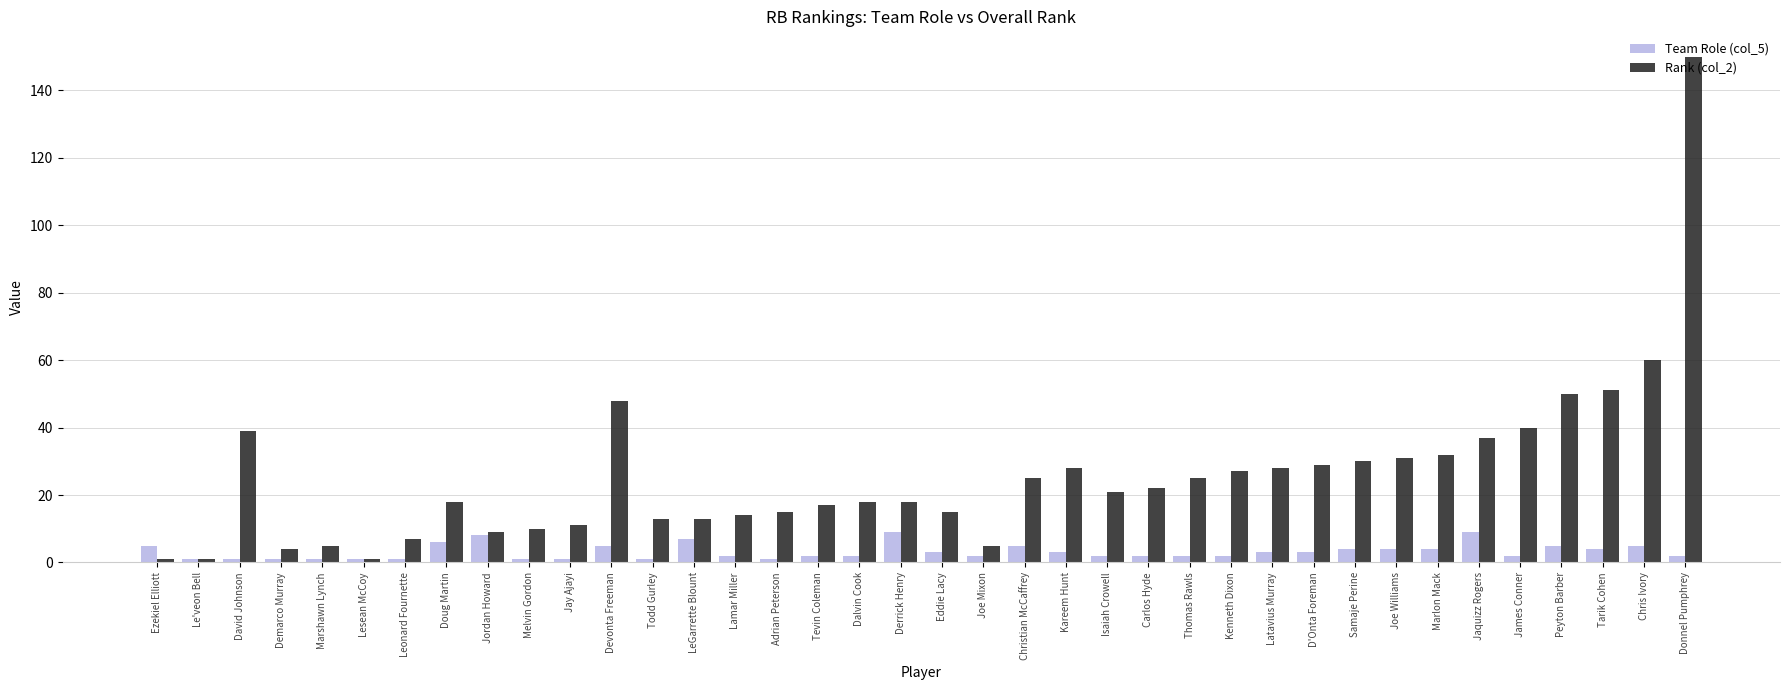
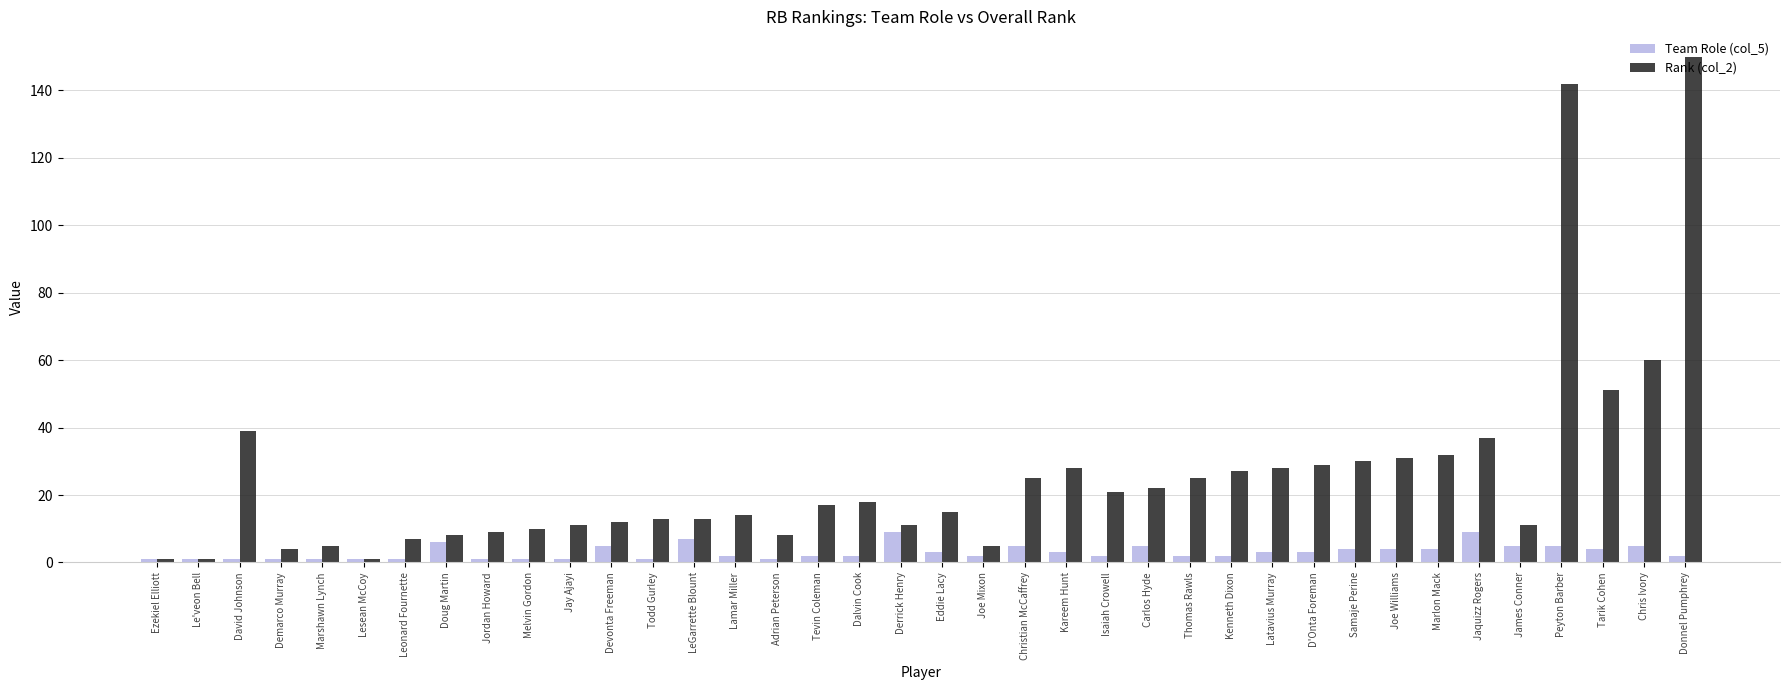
  {
    "Team Role (col_5)": {
-     "Ezekiel Elliott": 5,
+     "Ezekiel Elliott": 1,
      "Le'veon Bell": 1,
      "David Johnson": 1,
      "Demarco Murray": 1,
      "Marshawn Lynch": 1,
      "Lesean McCoy": 1,
      "Leonard Fournette": 1,
      "Doug Martin": 6,
-     "Jordan Howard": 8,
+     "Jordan Howard": 1,
      "Melvin Gordon": 1,
      "Jay Ajayi": 1,
      "Devonta Freeman": 5,
      "Todd Gurley": 1,
      "LeGarrette Blount": 7,
      "Lamar Miller": 2,
      "Adrian Peterson": 1,
      "Tevin Coleman": 2,
      "Dalvin Cook": 2,
      "Derrick Henry": 9,
      "Eddie Lacy": 3,
      "Joe Mixon": 2,
      "Christian McCaffrey": 5,
      "Kareem Hunt": 3,
      "Isaiah Crowell": 2,
-     "Carlos Hyde": 2,
+     "Carlos Hyde": 5,
      "Thomas Rawls": 2,
      "Kenneth Dixon": 2,
      "Latavius Murray": 3,
      "D'Onta Foreman": 3,
      "Samaje Perine": 4,
      "Joe Williams": 4,
      "Marlon Mack": 4,
      "Jaquizz Rogers": 9,
-     "James Conner": 2,
+     "James Conner": 5,
      "Peyton Barber": 5,
      "Tarik Cohen": 4,
      "Chris Ivory": 5,
      "Donnel Pumphrey": 2
    },
    "Rank (col_2)": {
      "Ezekiel Elliott": 1,
      "Le'veon Bell": 1,
      "David Johnson": 39,
      "Demarco Murray": 4,
      "Marshawn Lynch": 5,
      "Lesean McCoy": 1,
      "Leonard Fournette": 7,
-     "Doug Martin": 18,
+     "Doug Martin": 8,
      "Jordan Howard": 9,
      "Melvin Gordon": 10,
      "Jay Ajayi": 11,
-     "Devonta Freeman": 48,
+     "Devonta Freeman": 12,
      "Todd Gurley": 13,
      "LeGarrette Blount": 13,
      "Lamar Miller": 14,
-     "Adrian Peterson": 15,
+     "Adrian Peterson": 8,
      "Tevin Coleman": 17,
      "Dalvin Cook": 18,
-     "Derrick Henry": 18,
+     "Derrick Henry": 11,
      "Eddie Lacy": 15,
      "Joe Mixon": 5,
      "Christian McCaffrey": 25,
      "Kareem Hunt": 28,
      "Isaiah Crowell": 21,
      "Carlos Hyde": 22,
      "Thomas Rawls": 25,
      "Kenneth Dixon": 27,
      "Latavius Murray": 28,
      "D'Onta Foreman": 29,
      "Samaje Perine": 30,
      "Joe Williams": 31,
      "Marlon Mack": 32,
      "Jaquizz Rogers": 37,
-     "James Conner": 40,
-     "Peyton Barber": 50,
+     "James Conner": 11,
+     "Peyton Barber": 142,
      "Tarik Cohen": 51,
      "Chris Ivory": 60,
      "Donnel Pumphrey": 150
    }
  }
